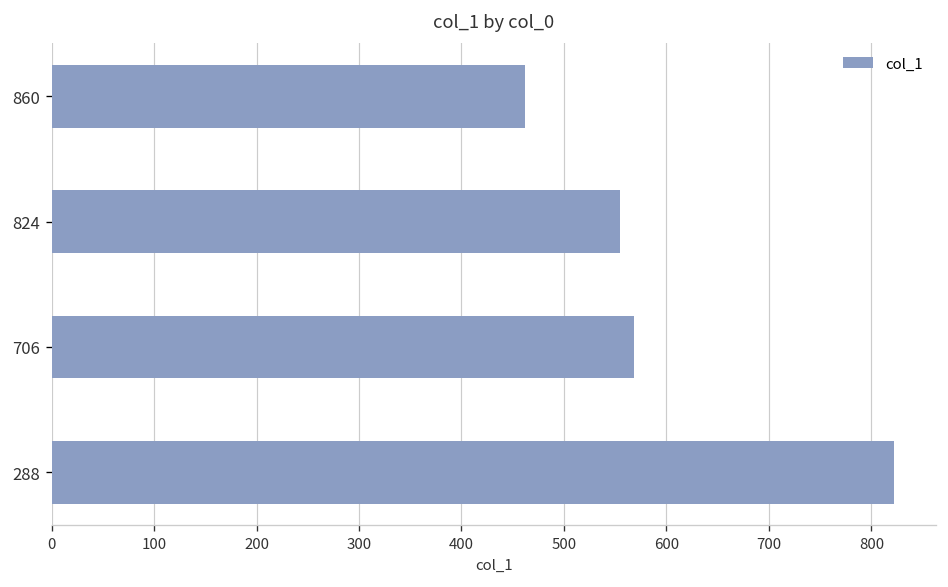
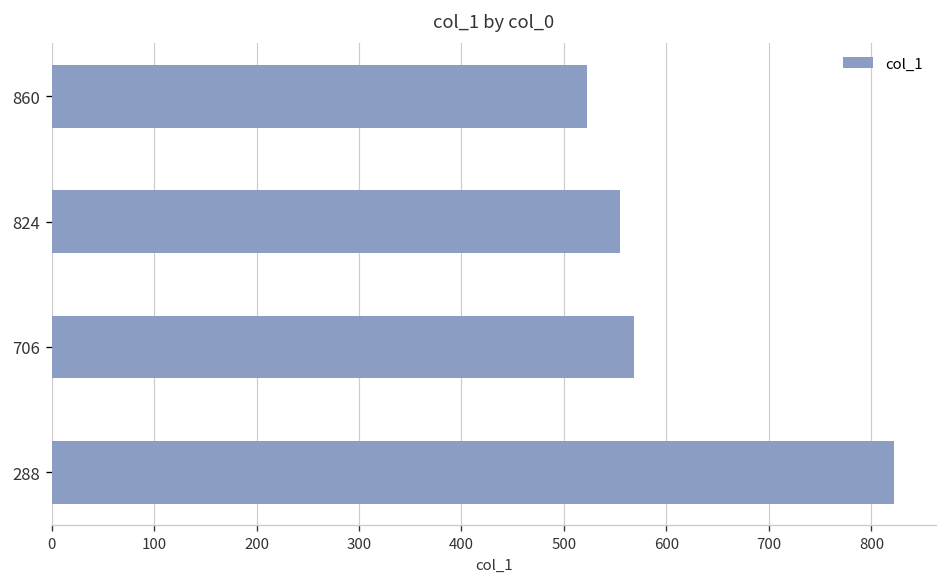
  {
-   "860": 460,
+   "860": 520,
    "824": 560,
    "706": 570,
    "288": 820
  }
